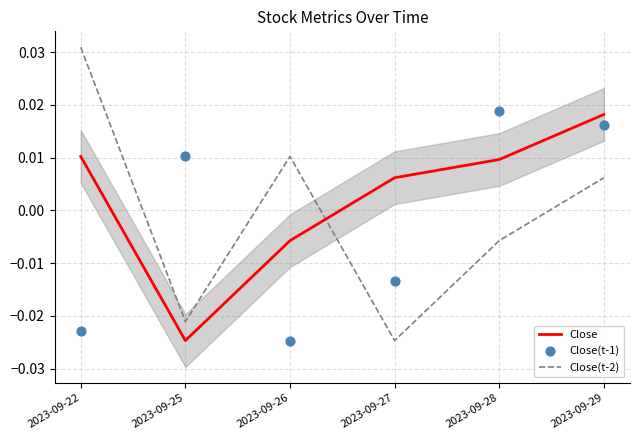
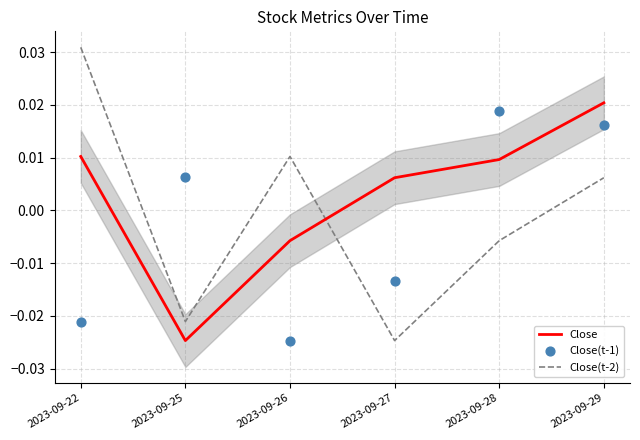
  {
    "Close": {
      "2023-09-22": 0.010,
      "2023-09-25": -0.025,
      "2023-09-26": -0.006,
      "2023-09-27": 0.006,
      "2023-09-28": 0.010,
-     "2023-09-29": 0.018
+     "2023-09-29": 0.020
    },
    "Close(t-1)": {
-     "2023-09-22": -0.023,
-     "2023-09-25": 0.010
+     "2023-09-22": -0.021,
+     "2023-09-25": 0.006
    }
  }
